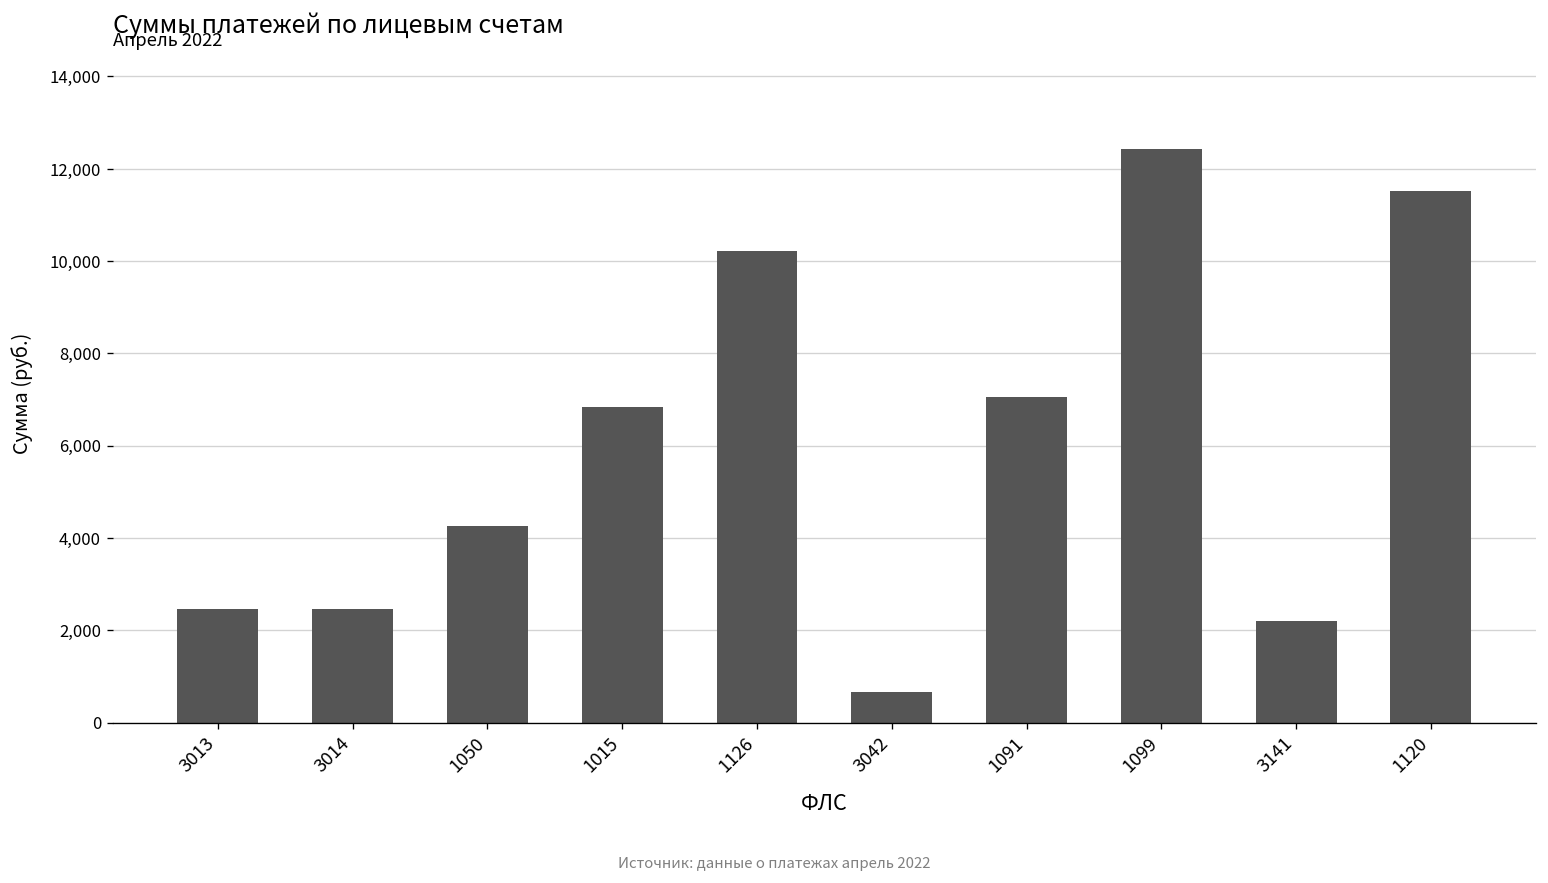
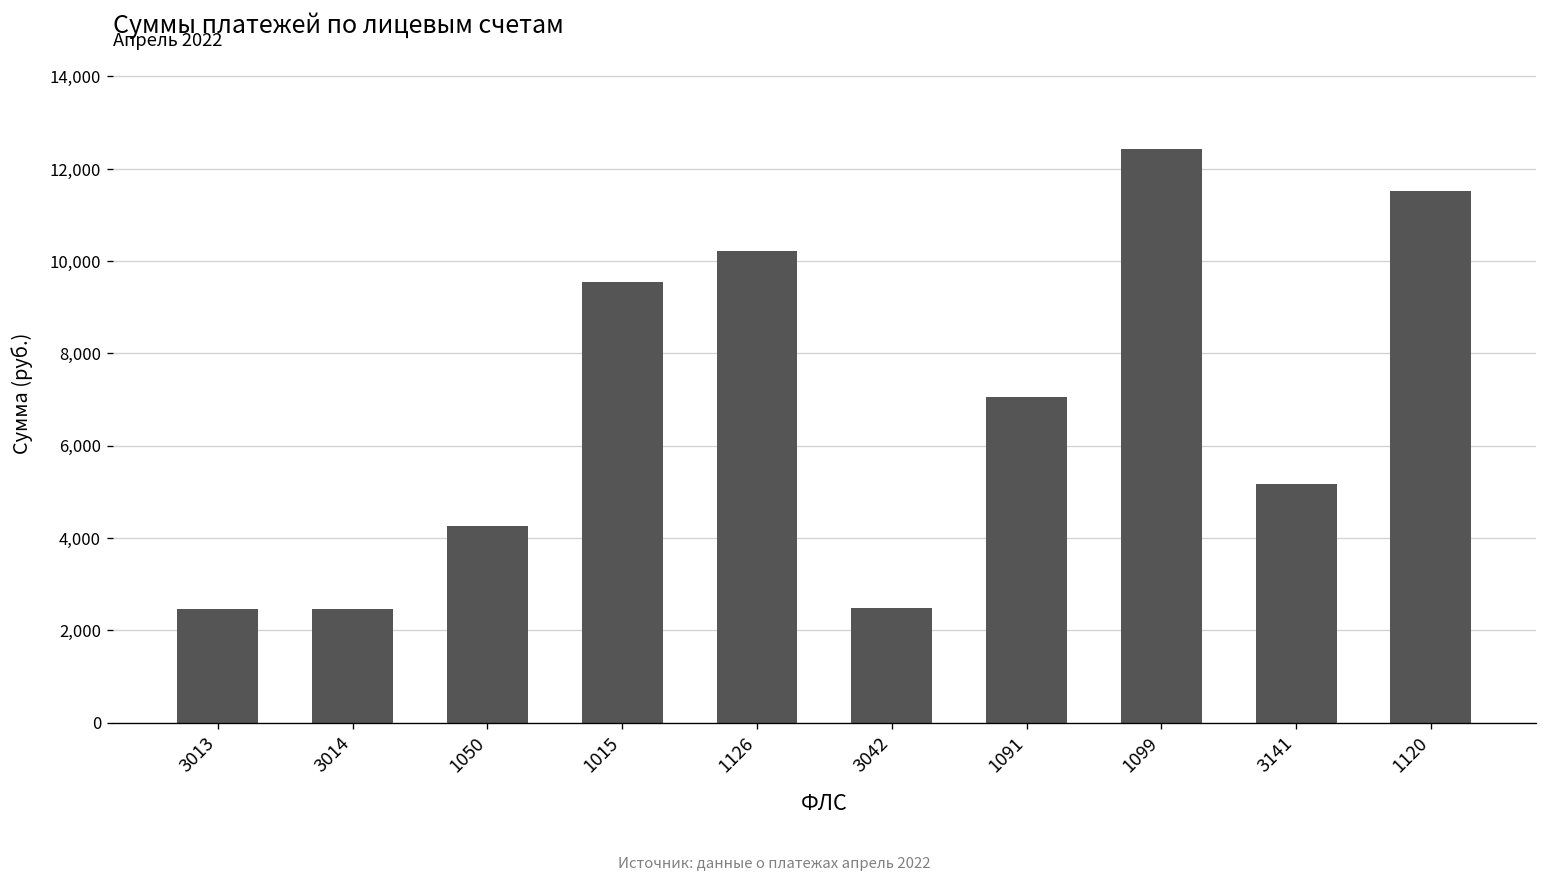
  {
    "3013": "2,500",
    "3014": "2,500",
    "1050": "4,300",
-   "1015": "6,800",
+   "1015": "9,600",
    "1126": "10,200",
-   "3042": "700",
+   "3042": "2,500",
    "1091": "7,100",
    "1099": "12,400",
-   "3141": "2,200",
+   "3141": "5,200",
    "1120": "11,500"
  }
